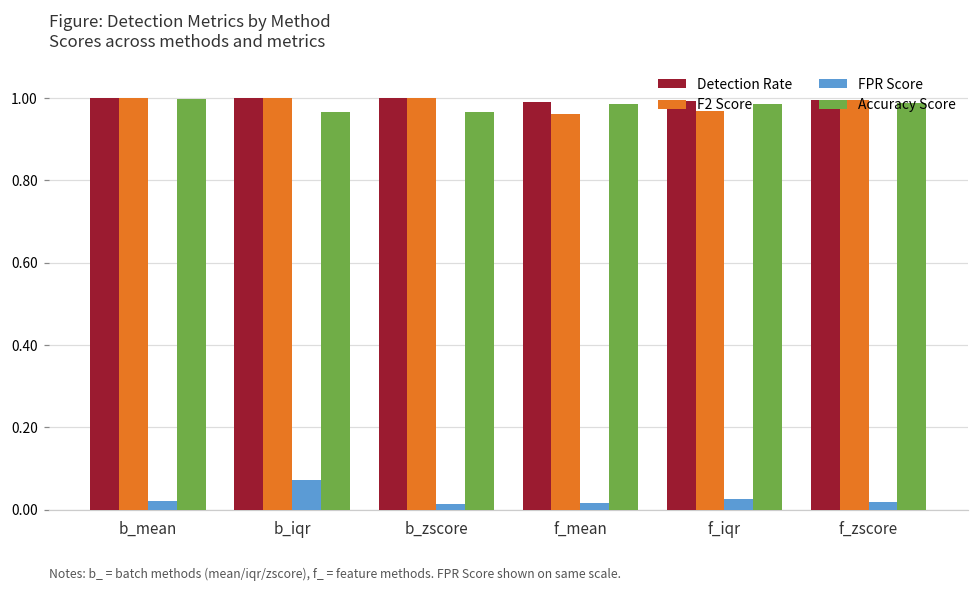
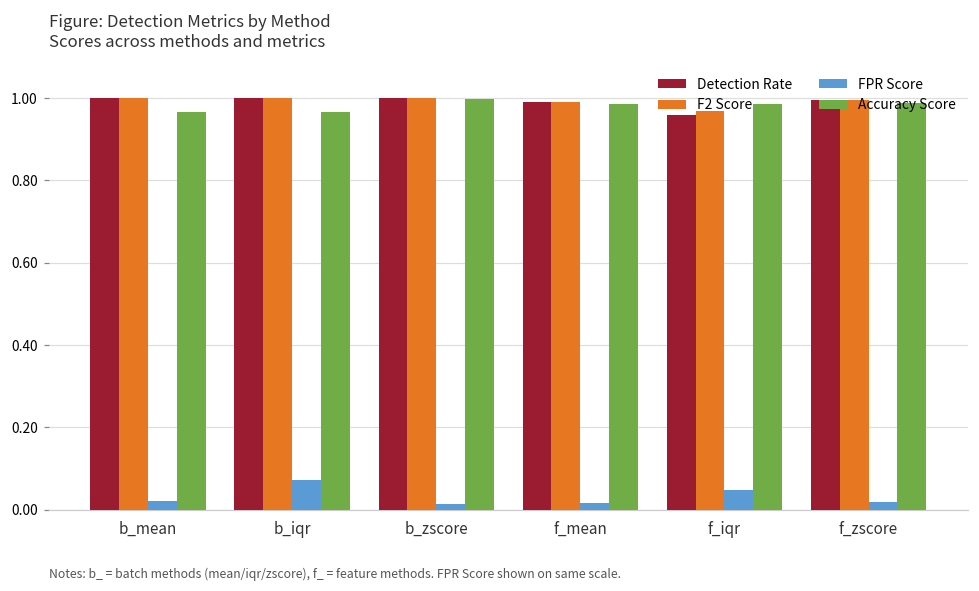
  {
    "Detection Rate": {
      "b_mean": 1.00,
      "b_iqr": 1.00,
      "b_zscore": 1.00,
      "f_mean": 0.99,
-     "f_iqr": 0.99,
+     "f_iqr": 0.96,
      "f_zscore": 0.99
    },
    "F2 Score": {
      "b_mean": 1.00,
      "b_iqr": 1.00,
      "b_zscore": 1.00,
-     "f_mean": 0.96,
+     "f_mean": 0.99,
      "f_iqr": 0.97,
      "f_zscore": 0.99
    },
    "FPR Score": {
      "b_mean": 0.02,
      "b_iqr": 0.07,
      "b_zscore": 0.01,
      "f_mean": 0.02,
-     "f_iqr": 0.03,
+     "f_iqr": 0.05,
      "f_zscore": 0.02
    },
    "Accuracy Score": {
-     "b_mean": 1.00,
+     "b_mean": 0.97,
      "b_iqr": 0.97,
-     "b_zscore": 0.97,
+     "b_zscore": 1.00,
      "f_mean": 0.98,
      "f_iqr": 0.99,
      "f_zscore": 0.99
    }
  }
